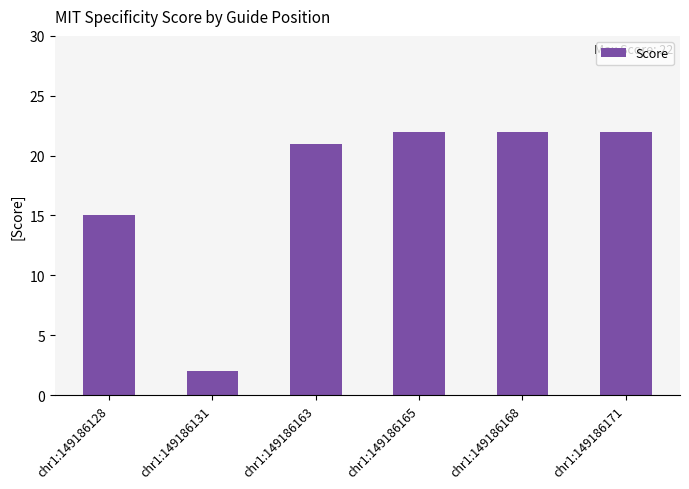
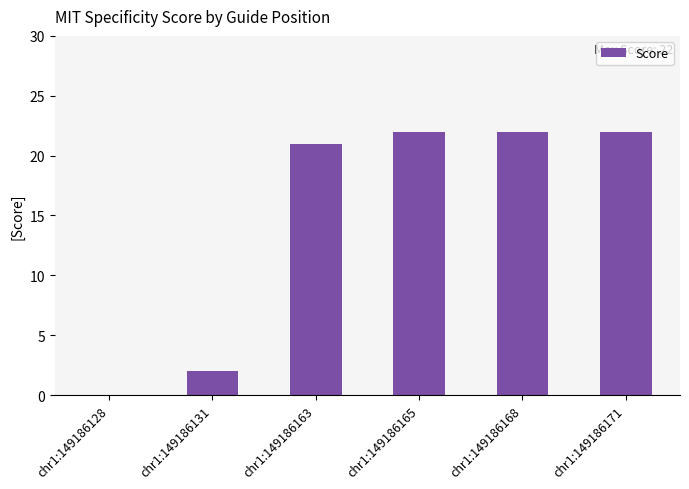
  {
-   "chr1:149186128": 15,
+   "chr1:149186128": 0,
    "chr1:149186131": 2,
    "chr1:149186163": 21,
    "chr1:149186165": 22,
    "chr1:149186168": 22,
    "chr1:149186171": 22
  }
